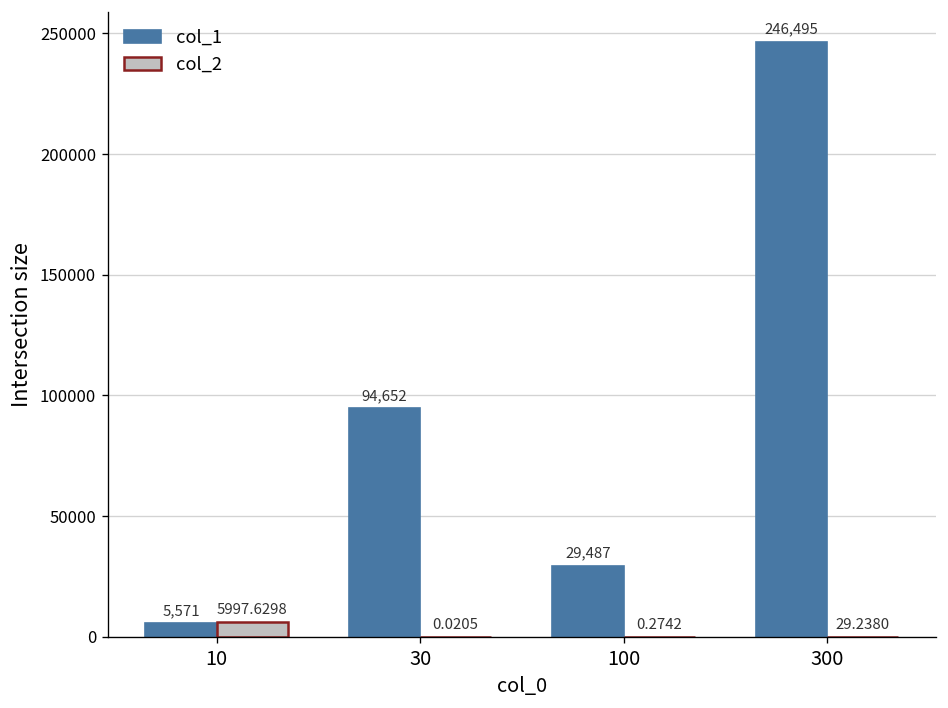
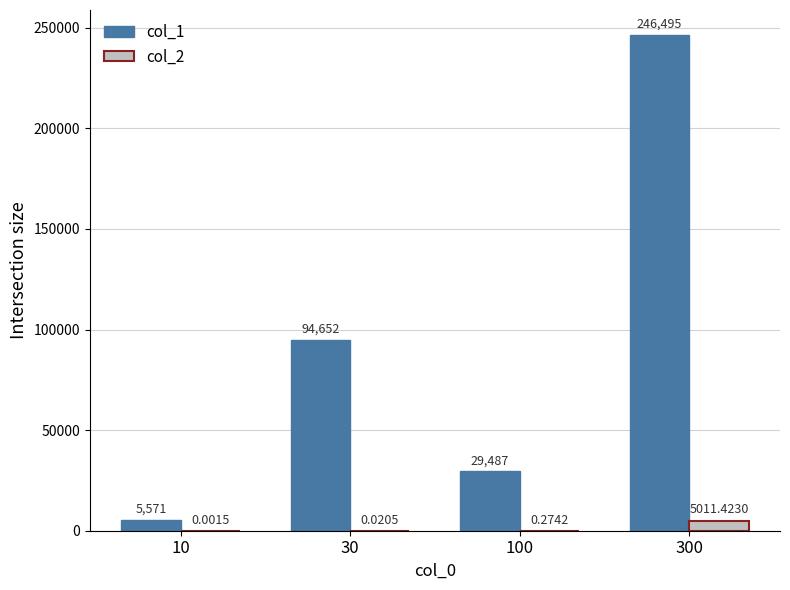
  {
    "col_1": {
      "10": "5,571",
      "30": "94,652",
      "100": "29,487",
      "300": "246,495"
    },
    "col_2": {
-     "10": "5997.6298",
+     "10": "0.0015",
      "30": "0.0205",
      "100": "0.2742",
-     "300": "29.2380"
+     "300": "5011.4230"
    }
  }
